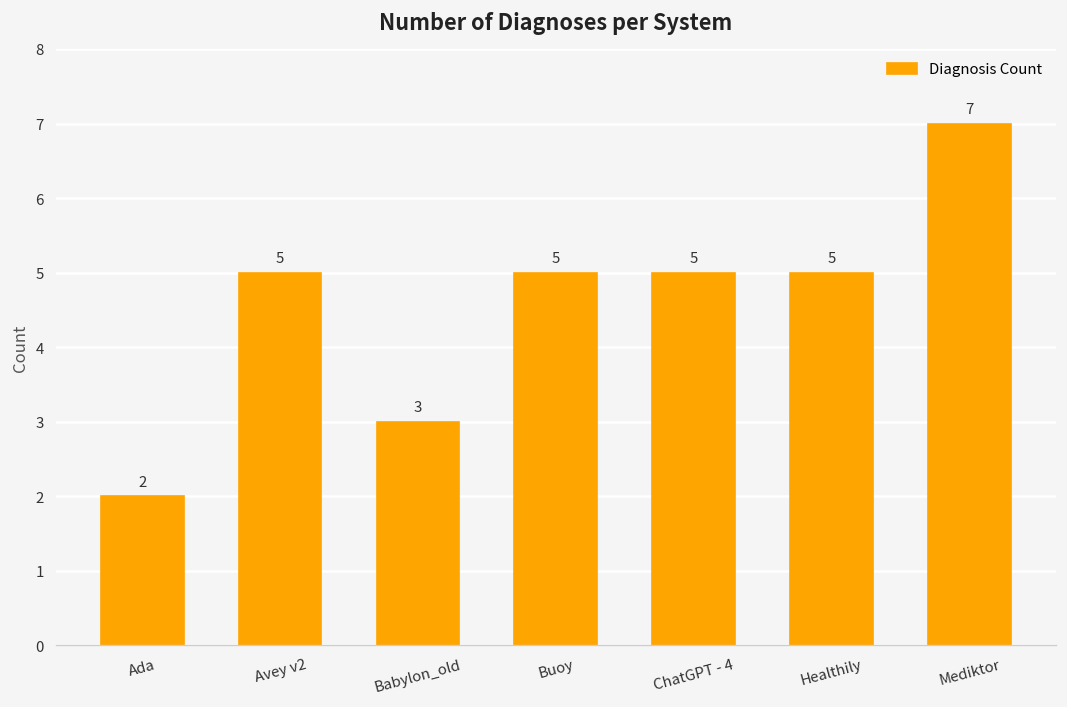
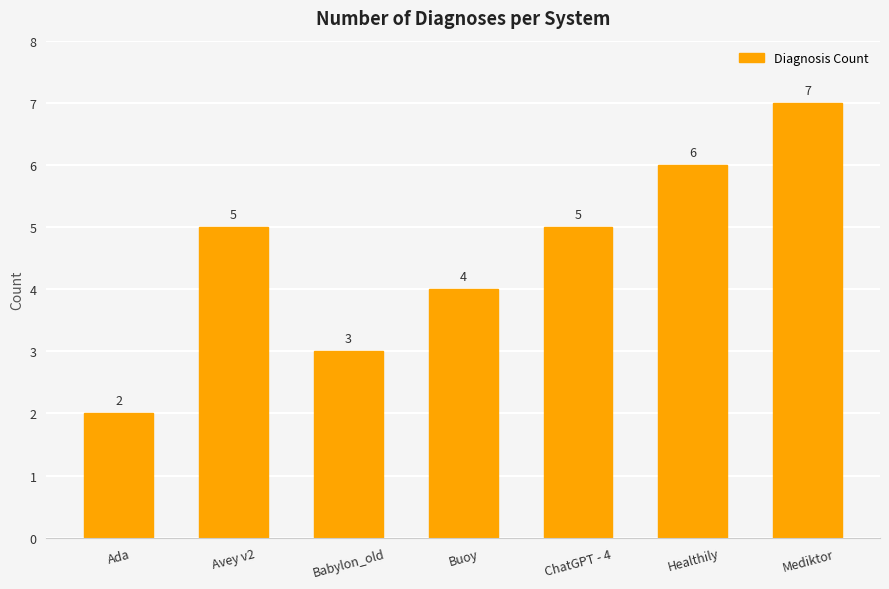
  {
    "Ada": 2,
    "Avey v2": 5,
    "Babylon_old": 3,
-   "Buoy": 5,
+   "Buoy": 4,
    "ChatGPT - 4": 5,
-   "Healthily": 5,
+   "Healthily": 6,
    "Mediktor": 7
  }
